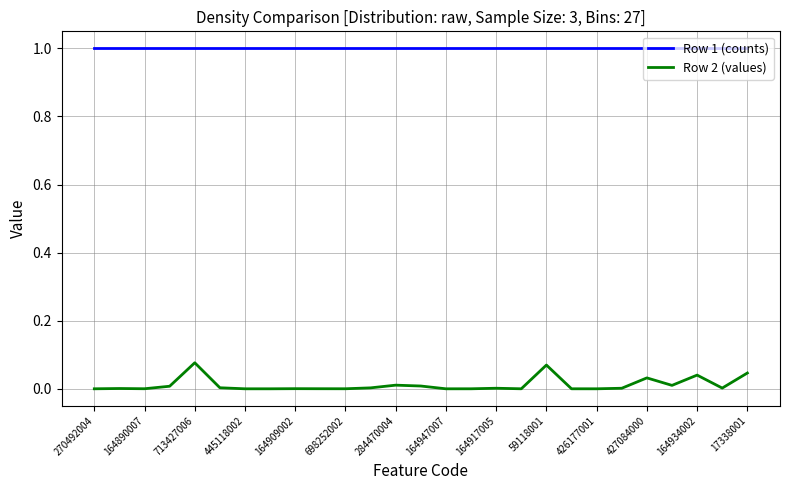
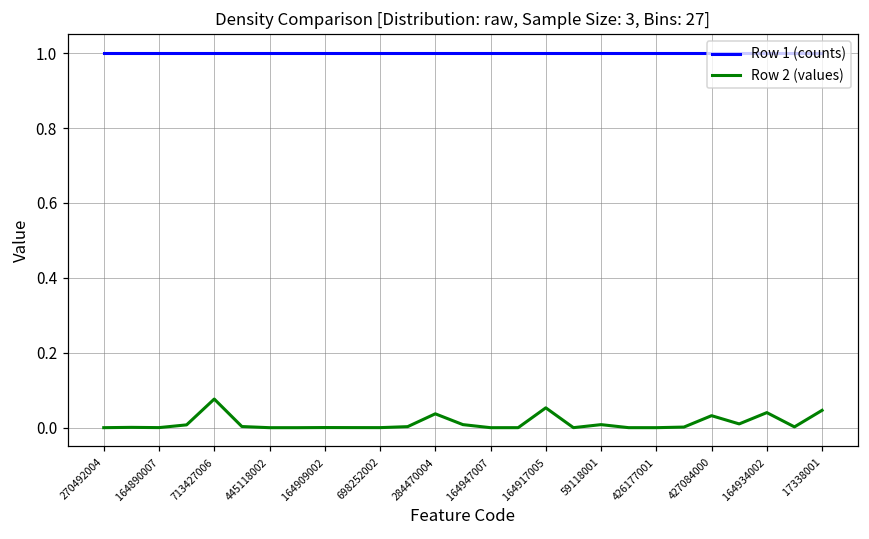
  {
    "Row 1 (counts)": {
      "270492004": 1.00,
      "164890007": 1.00,
      "713427006": 1.00,
      "445118002": 1.00,
      "164909002": 1.00,
      "698252002": 1.00,
      "284470004": 1.00,
      "164947007": 1.00,
      "164917005": 1.00,
      "59118001": 1.00,
      "426177001": 1.00
    },
    "Row 2 (values)": {
      "270492004": 0.00,
      "164890007": 0.00,
      "713427006": 0.08,
      "445118002": 0.00,
      "164909002": 0.00,
      "698252002": 0.00,
-     "284470004": 0.01,
+     "284470004": 0.04,
      "164947007": 0.00,
-     "164917005": 0.00,
-     "59118001": 0.07,
+     "164917005": 0.05,
+     "59118001": 0.01,
      "426177001": 0.00,
      "427084000": 0.03,
      "164934002": 0.04,
      "17338001": 0.05
    }
  }
